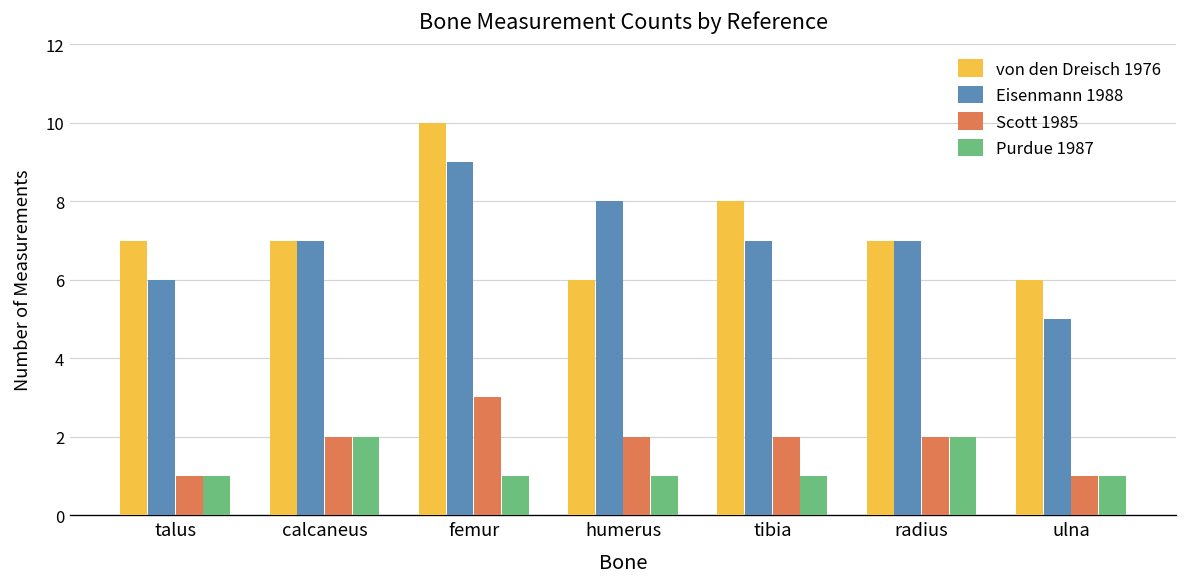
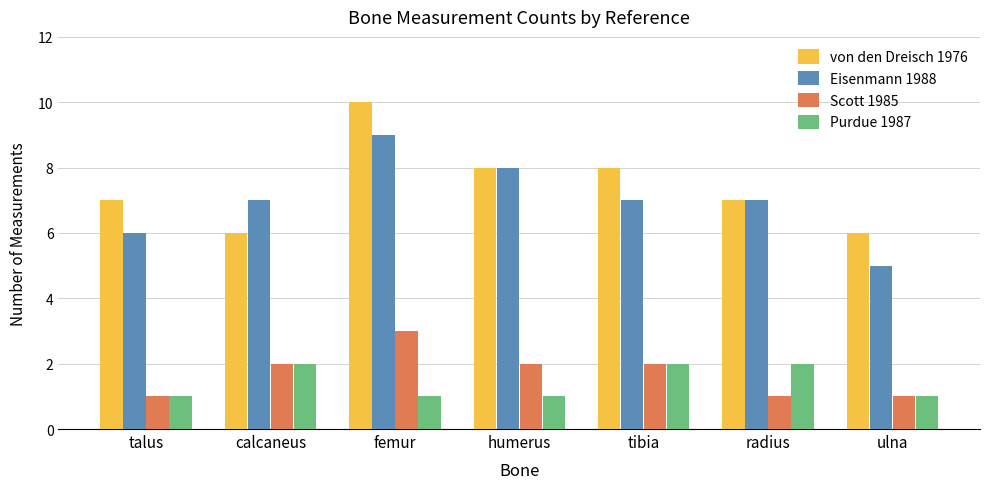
  {
    "von den Dreisch 1976": {
      "talus": 7,
-     "calcaneus": 7,
+     "calcaneus": 6,
      "femur": 10,
-     "humerus": 6,
+     "humerus": 8,
      "tibia": 8,
      "radius": 7,
      "ulna": 6
    },
    "Eisenmann 1988": {
      "talus": 6,
      "calcaneus": 7,
      "femur": 9,
      "humerus": 8,
      "tibia": 7,
      "radius": 7,
      "ulna": 5
    },
    "Scott 1985": {
      "talus": 1,
      "calcaneus": 2,
      "femur": 3,
      "humerus": 2,
      "tibia": 2,
-     "radius": 2,
+     "radius": 1,
      "ulna": 1
    },
    "Purdue 1987": {
      "talus": 1,
      "calcaneus": 2,
      "femur": 1,
      "humerus": 1,
-     "tibia": 1,
+     "tibia": 2,
      "radius": 2,
      "ulna": 1
    }
  }
